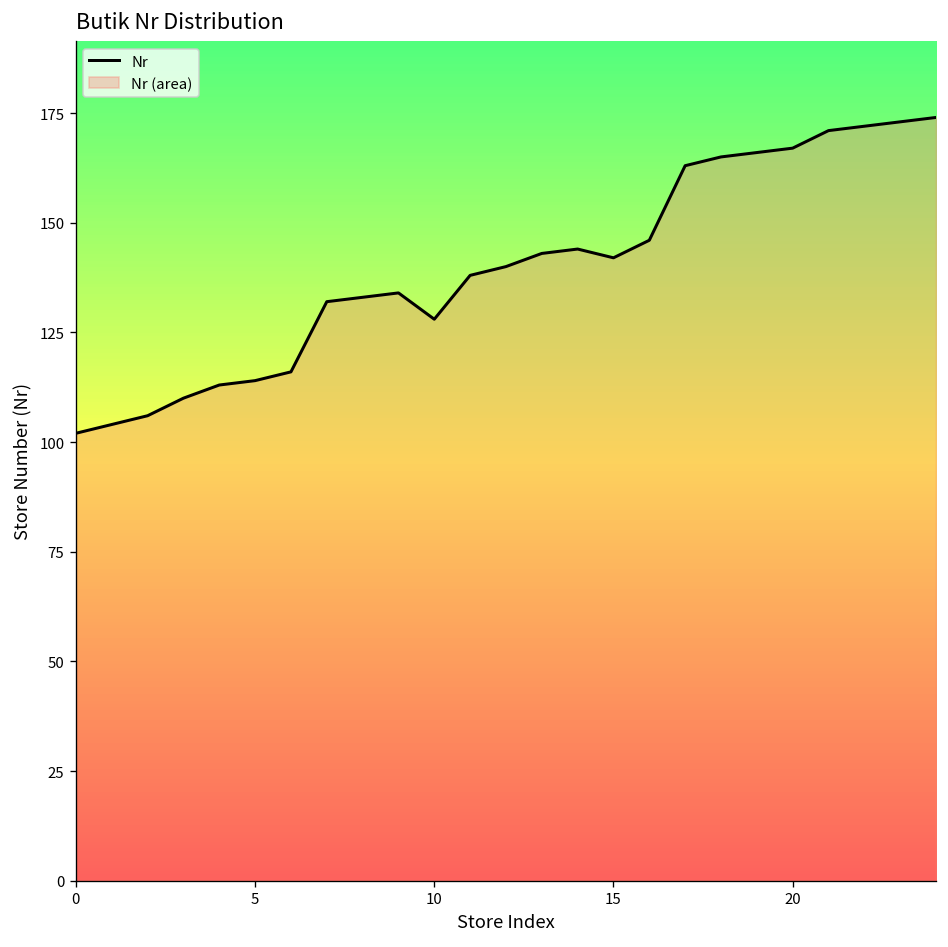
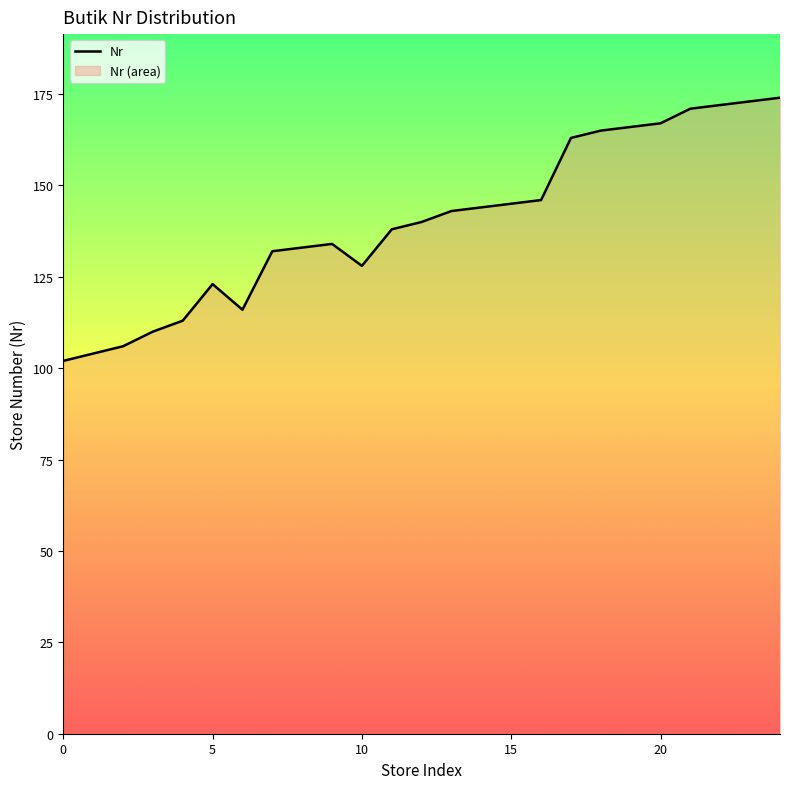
  {
    "0": 102,
-   "5": 114,
+   "5": 123,
    "10": 128,
-   "15": 142,
+   "15": 145,
    "20": 167
  }
